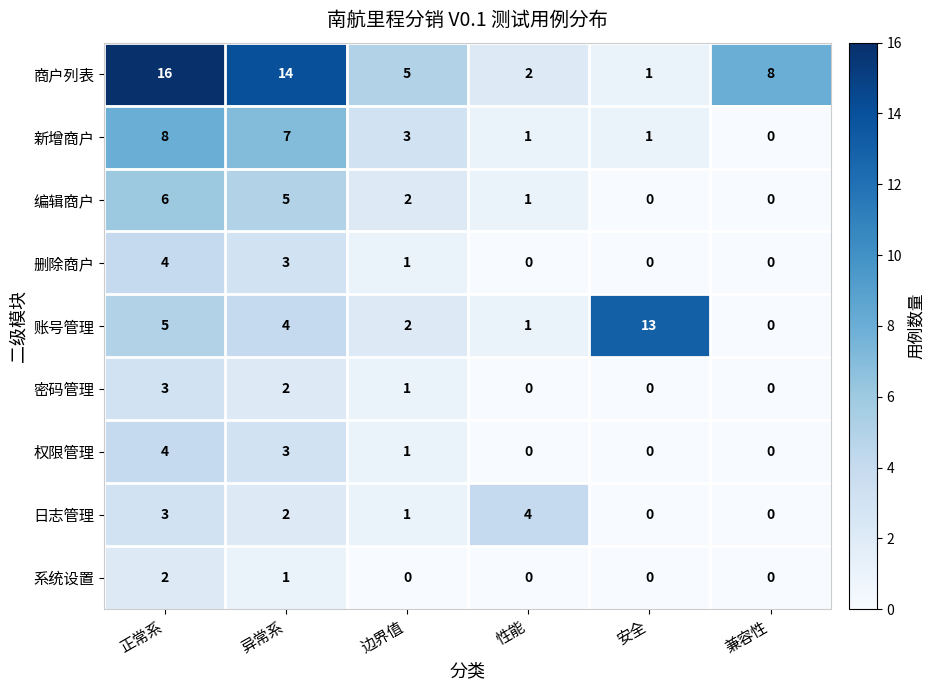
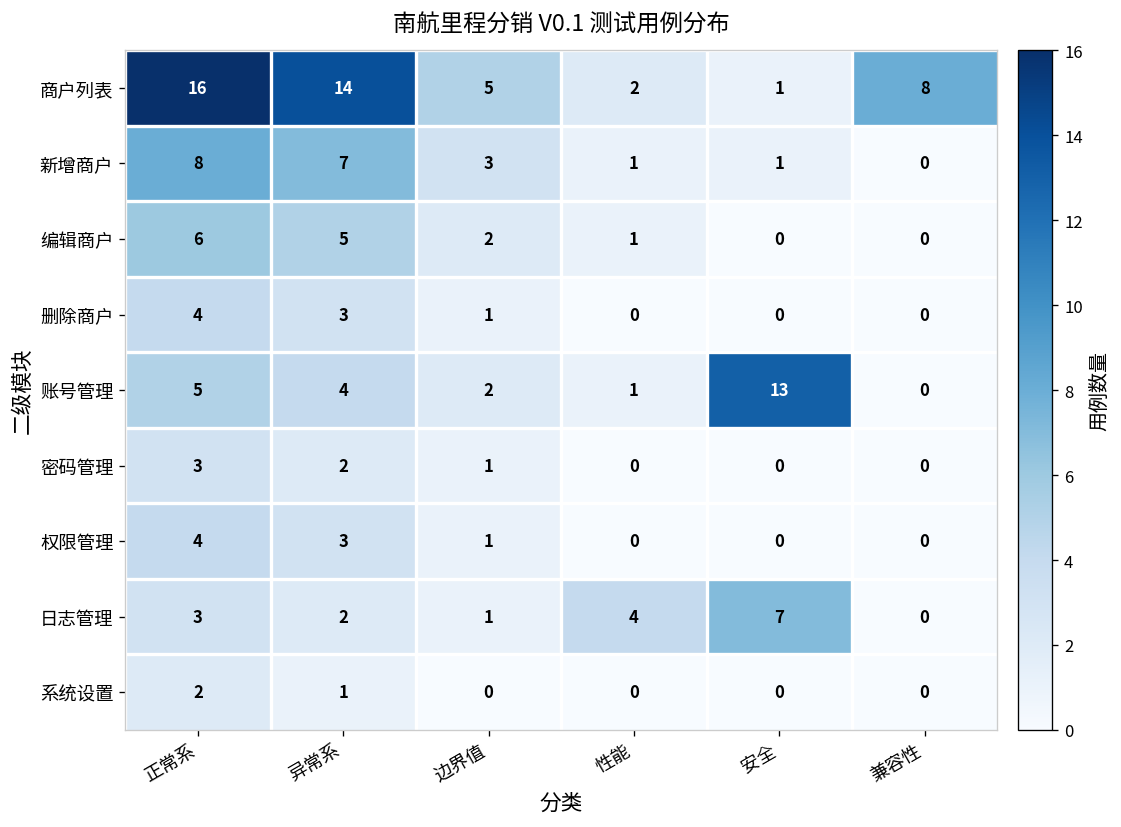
  {
    "商户列表": {
      "正常系": 16,
      "异常系": 14,
      "边界值": 5,
      "性能": 2,
      "安全": 1,
      "兼容性": 8
    },
    "新增商户": {
      "正常系": 8,
      "异常系": 7,
      "边界值": 3,
      "性能": 1,
      "安全": 1,
      "兼容性": 0
    },
    "编辑商户": {
      "正常系": 6,
      "异常系": 5,
      "边界值": 2,
      "性能": 1,
      "安全": 0,
      "兼容性": 0
    },
    "删除商户": {
      "正常系": 4,
      "异常系": 3,
      "边界值": 1,
      "性能": 0,
      "安全": 0,
      "兼容性": 0
    },
    "账号管理": {
      "正常系": 5,
      "异常系": 4,
      "边界值": 2,
      "性能": 1,
      "安全": 13,
      "兼容性": 0
    },
    "密码管理": {
      "正常系": 3,
      "异常系": 2,
      "边界值": 1,
      "性能": 0,
      "安全": 0,
      "兼容性": 0
    },
    "权限管理": {
      "正常系": 4,
      "异常系": 3,
      "边界值": 1,
      "性能": 0,
      "安全": 0,
      "兼容性": 0
    },
    "日志管理": {
      "正常系": 3,
      "异常系": 2,
      "边界值": 1,
      "性能": 4,
-     "安全": 0,
+     "安全": 7,
      "兼容性": 0
    },
    "系统设置": {
      "正常系": 2,
      "异常系": 1,
      "边界值": 0,
      "性能": 0,
      "安全": 0,
      "兼容性": 0
    }
  }
